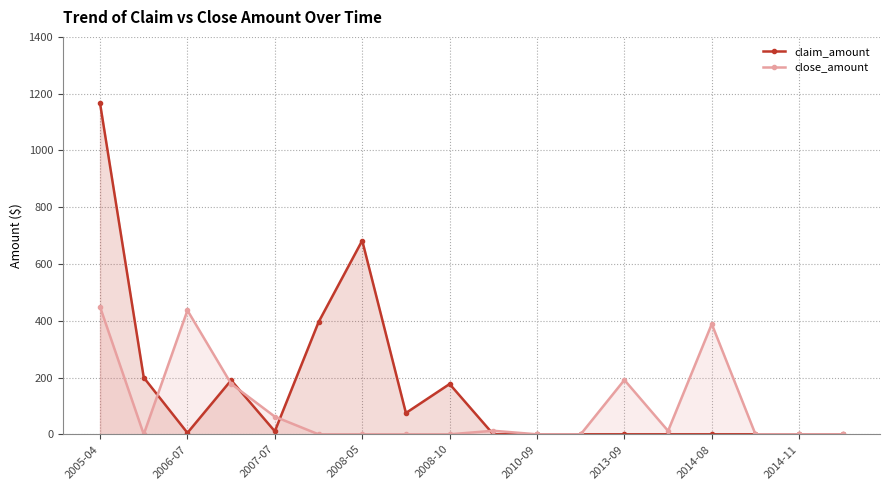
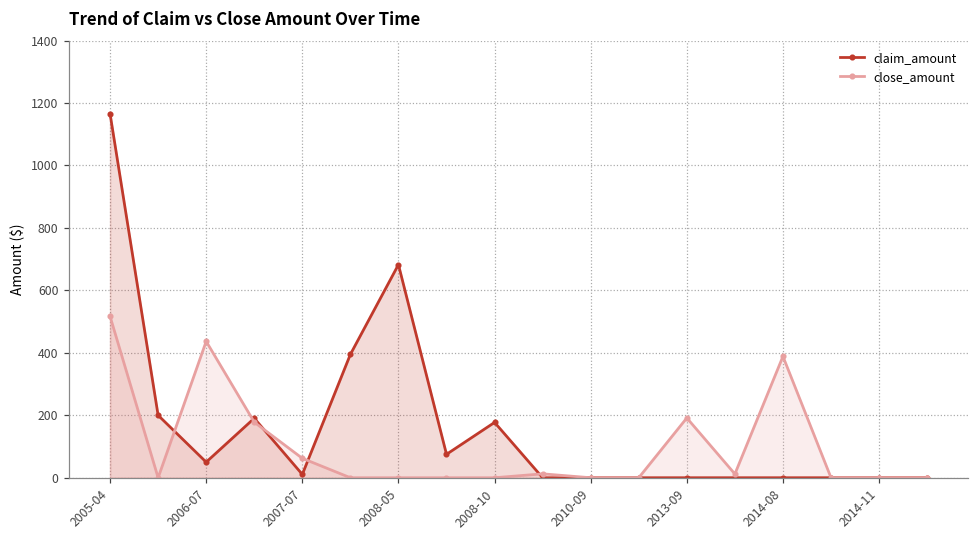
  {
    "claim_amount": {
      "2005-04": 1170,
-     "2006-07": 10,
+     "2006-07": 50,
      "2007-07": 10,
      "2008-05": 680,
      "2008-10": 180,
      "2013-09": 0,
      "2014-08": 0
    },
    "close_amount": {
-     "2005-04": 450,
+     "2005-04": 520,
      "2006-07": 440,
      "2007-07": 60,
      "2008-05": 0,
      "2008-10": 0,
      "2013-09": 190,
      "2014-08": 390
    }
  }
